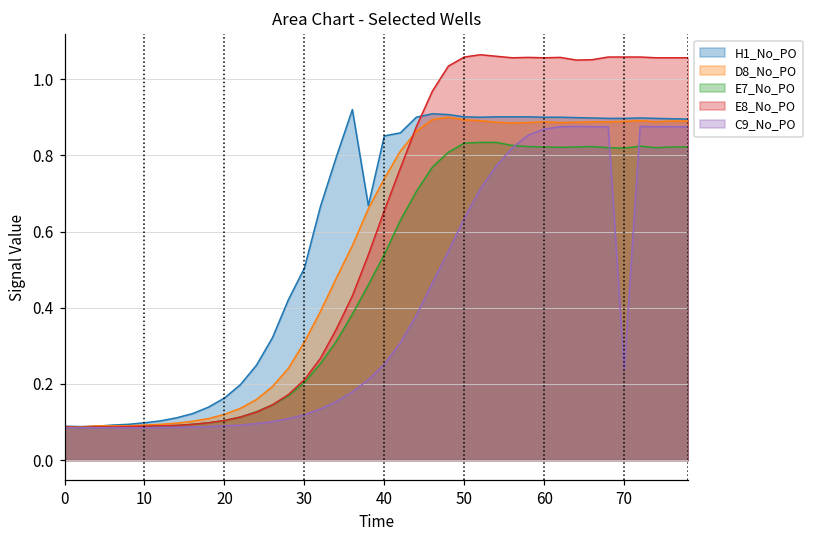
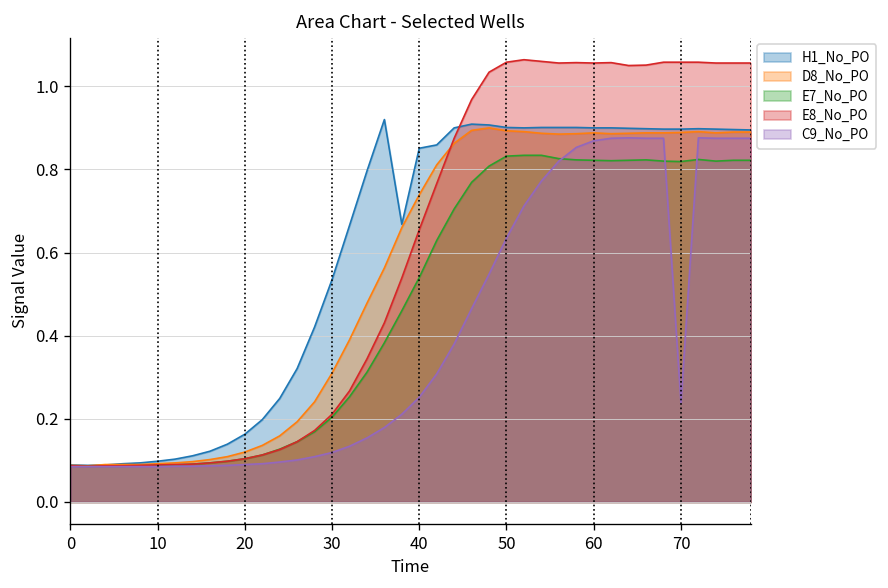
  {
    "H1_No_PO": {
      "20": 0.16,
-     "30": 0.50,
+     "30": 0.54,
      "40": 0.85,
      "50": 0.90,
      "60": 0.90,
      "70": 0.90
    },
    "E7_No_PO": {
      "40": 0.54,
      "50": 0.83,
      "60": 0.82,
      "70": 0.82
    },
    "C9_No_PO": {
      "20": 0.09,
      "30": 0.12,
      "40": 0.25,
      "50": 0.64,
      "60": 0.87,
      "70": 0.24
    }
  }
